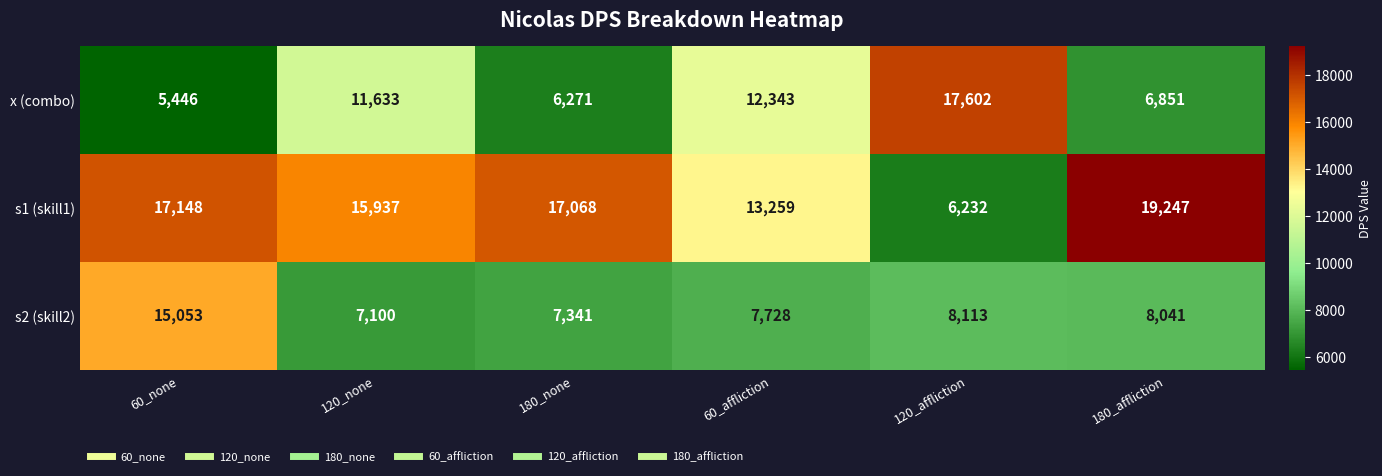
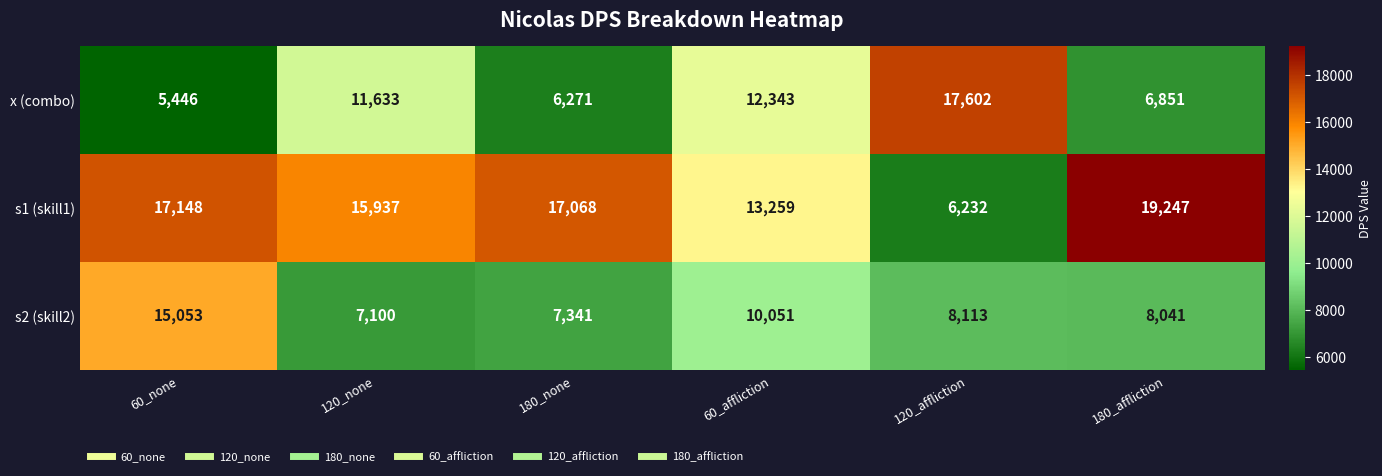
  {
    "x (combo)": {
      "60_none": "5,446",
      "120_none": "11,633",
      "180_none": "6,271",
      "60_affliction": "12,343",
      "120_affliction": "17,602",
      "180_affliction": "6,851"
    },
    "s1 (skill1)": {
      "60_none": "17,148",
      "120_none": "15,937",
      "180_none": "17,068",
      "60_affliction": "13,259",
      "120_affliction": "6,232",
      "180_affliction": "19,247"
    },
    "s2 (skill2)": {
      "60_none": "15,053",
      "120_none": "7,100",
      "180_none": "7,341",
-     "60_affliction": "7,728",
+     "60_affliction": "10,051",
      "120_affliction": "8,113",
      "180_affliction": "8,041"
    }
  }
